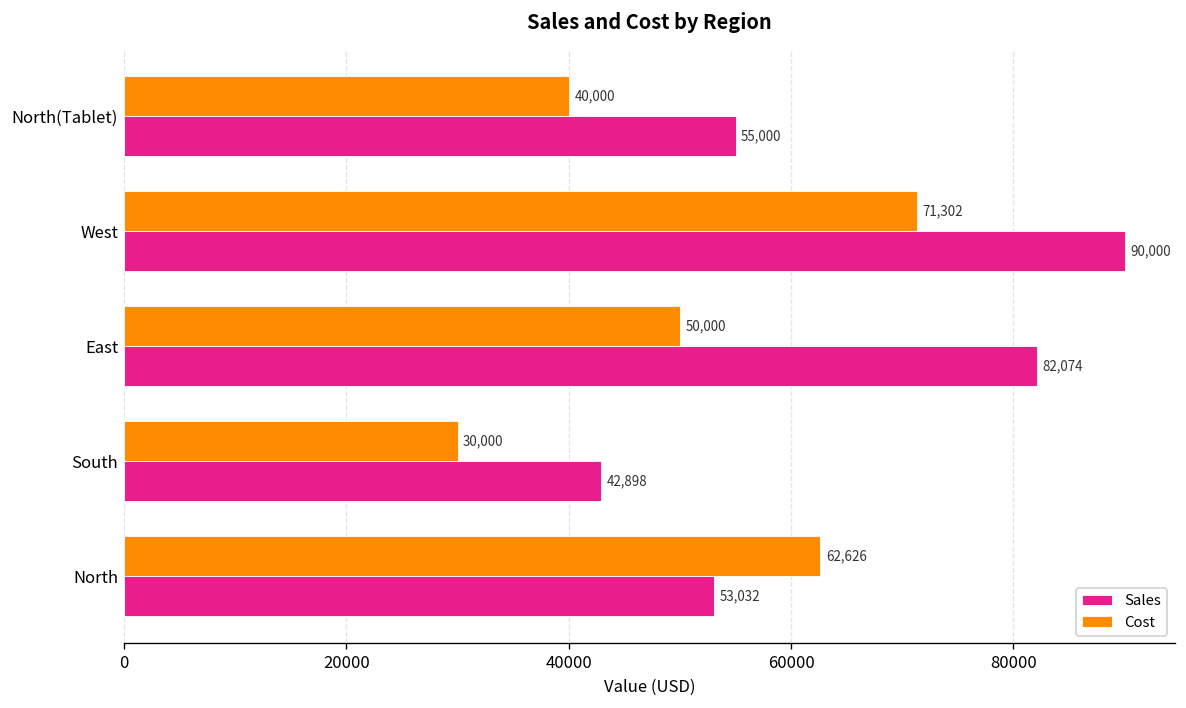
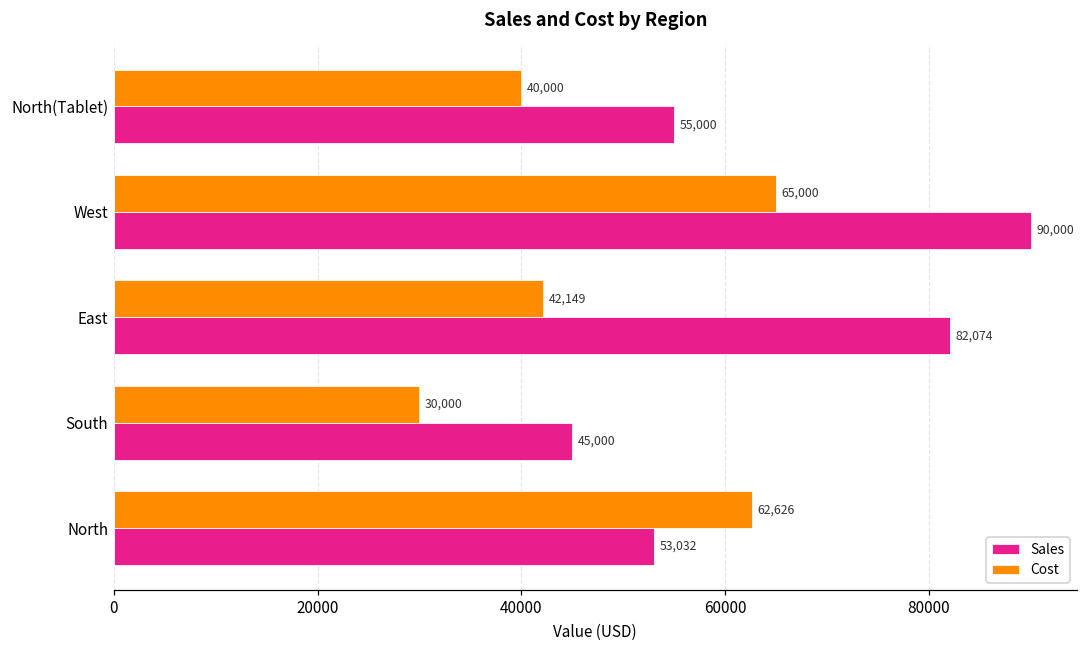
  {
    "Sales": {
      "North(Tablet)": "55,000",
      "West": "90,000",
      "East": "82,074",
-     "South": "42,898",
+     "South": "45,000",
      "North": "53,032"
    },
    "Cost": {
      "North(Tablet)": "40,000",
-     "West": "71,302",
-     "East": "50,000",
+     "West": "65,000",
+     "East": "42,149",
      "South": "30,000",
      "North": "62,626"
    }
  }
